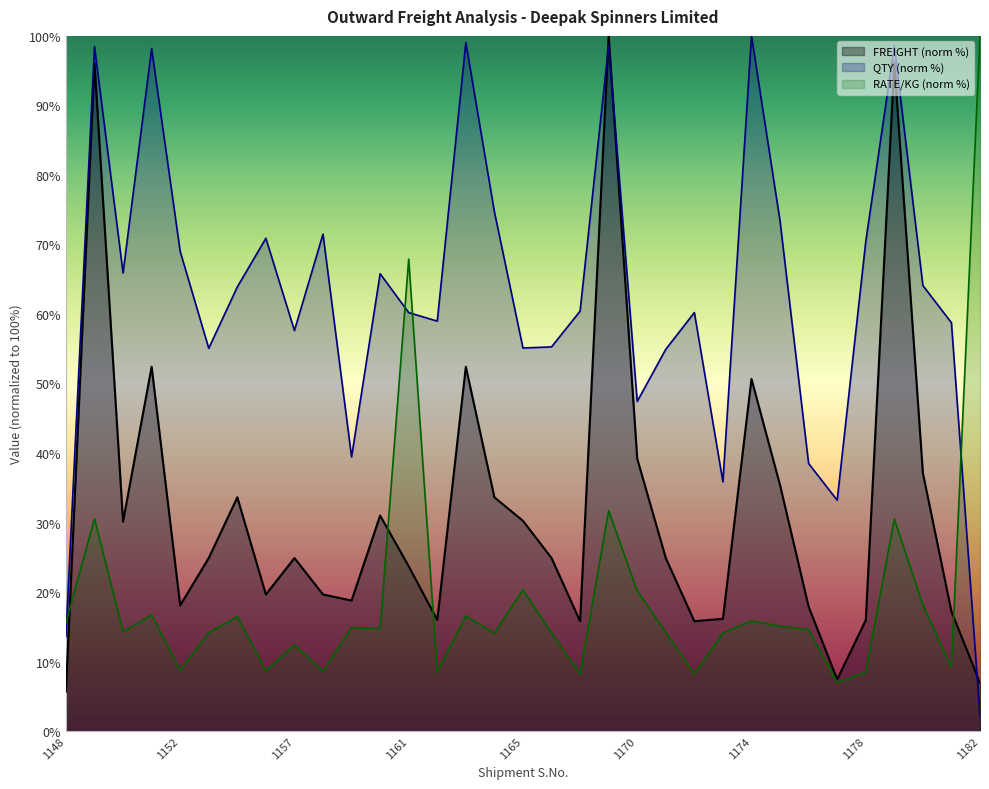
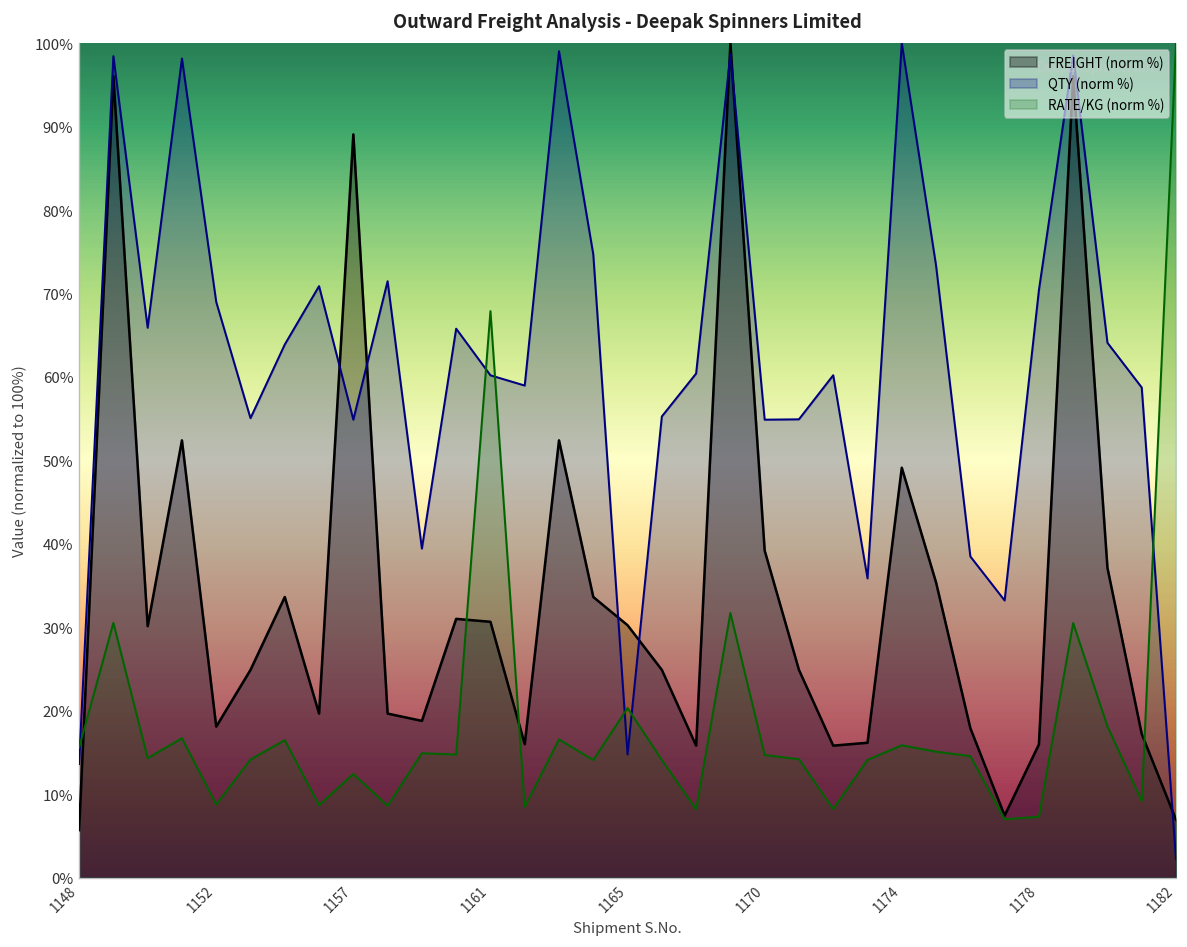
  {
    "FREIGHT (norm %)": {
      "1148": "6%",
      "1152": "18%",
-     "1157": "25%",
-     "1161": "24%",
+     "1157": "89%",
+     "1161": "31%",
      "1165": "30%",
      "1170": "39%",
-     "1174": "51%",
+     "1174": "49%",
      "1178": "16%",
      "1182": "7%"
    },
    "QTY (norm %)": {
      "1148": "14%",
      "1152": "69%",
-     "1157": "58%",
+     "1157": "55%",
      "1161": "60%",
-     "1165": "55%",
-     "1170": "47%",
+     "1165": "15%",
+     "1170": "55%",
      "1174": "100%",
      "1178": "70%",
      "1182": "2%"
    },
    "RATE/KG (norm %)": {
      "1148": "16%",
      "1152": "9%",
      "1157": "12%",
      "1161": "68%",
      "1165": "20%",
-     "1170": "20%",
+     "1170": "15%",
      "1174": "16%",
-     "1178": "8%",
+     "1178": "7%",
      "1182": "100%"
    }
  }
